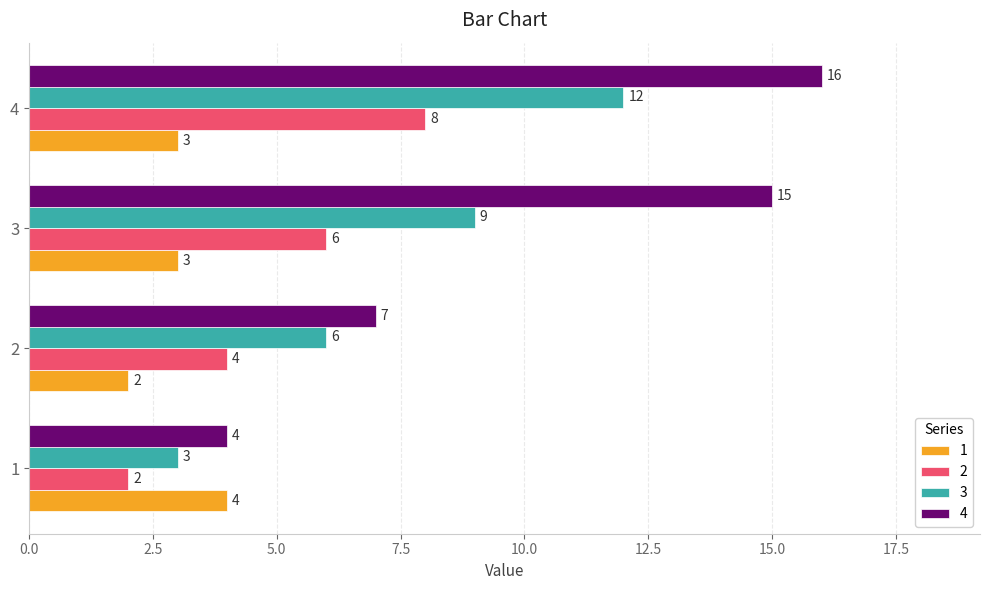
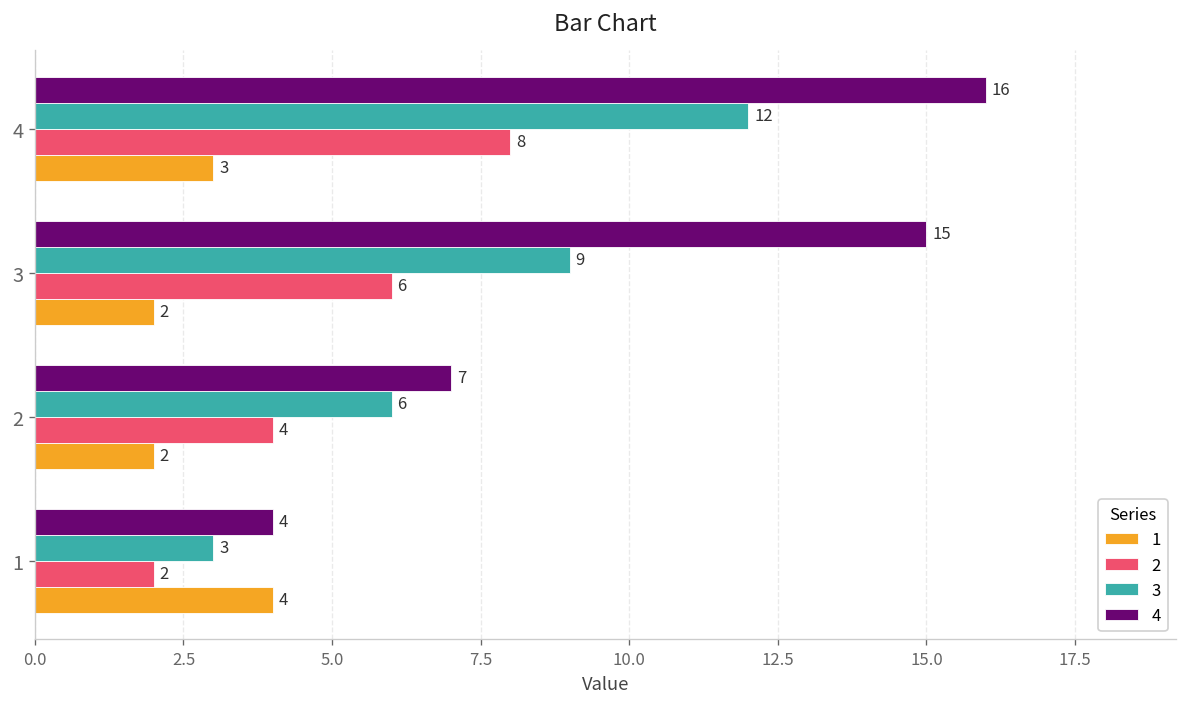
  {
    "1": {
      "4": 3,
-     "3": 3,
+     "3": 2,
      "2": 2,
      "1": 4
    },
    "2": {
      "4": 8,
      "3": 6,
      "2": 4,
      "1": 2
    },
    "3": {
      "4": 12,
      "3": 9,
      "2": 6,
      "1": 3
    },
    "4": {
      "4": 16,
      "3": 15,
      "2": 7,
      "1": 4
    }
  }
